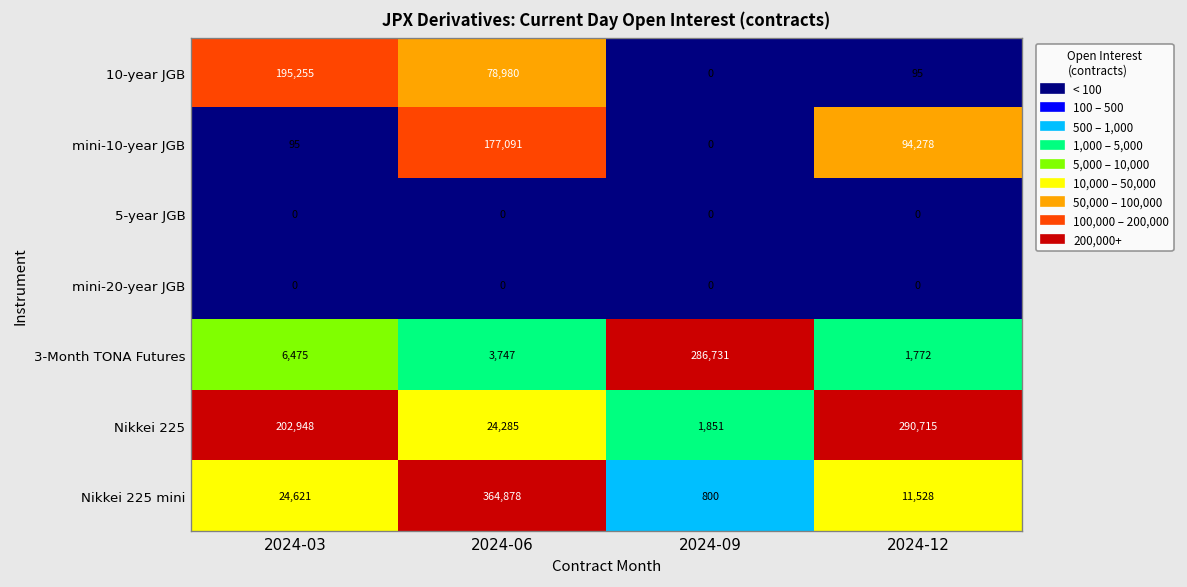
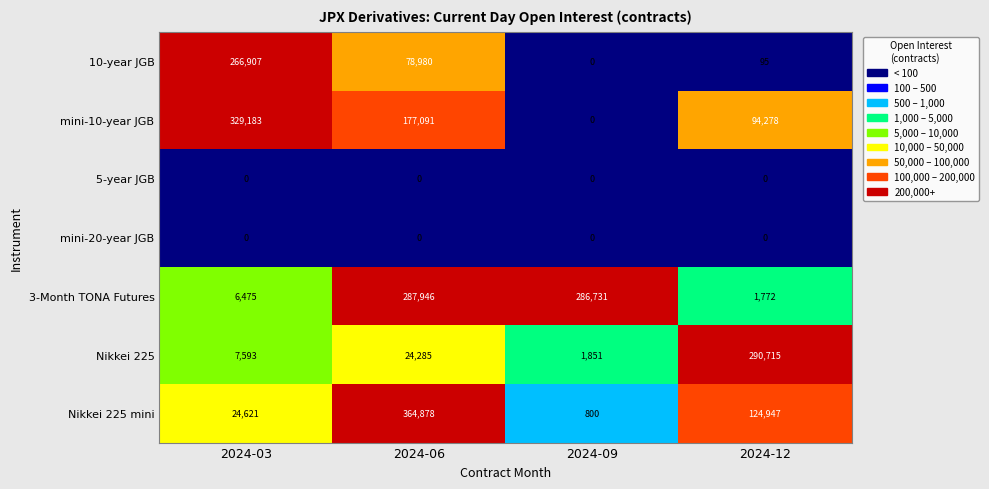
  {
    "10-year JGB": {
-     "2024-03": "195,255",
+     "2024-03": "266,907",
      "2024-06": "78,980",
      "2024-09": "0",
      "2024-12": "95"
    },
    "mini-10-year JGB": {
-     "2024-03": "95",
+     "2024-03": "329,183",
      "2024-06": "177,091",
      "2024-09": "0",
      "2024-12": "94,278"
    },
    "5-year JGB": {
      "2024-03": "0",
      "2024-06": "0",
      "2024-09": "0",
      "2024-12": "0"
    },
    "mini-20-year JGB": {
      "2024-03": "0",
      "2024-06": "0",
      "2024-09": "0",
      "2024-12": "0"
    },
    "3-Month TONA Futures": {
      "2024-03": "6,475",
-     "2024-06": "3,747",
+     "2024-06": "287,946",
      "2024-09": "286,731",
      "2024-12": "1,772"
    },
    "Nikkei 225": {
-     "2024-03": "202,948",
+     "2024-03": "7,593",
      "2024-06": "24,285",
      "2024-09": "1,851",
      "2024-12": "290,715"
    },
    "Nikkei 225 mini": {
      "2024-03": "24,621",
      "2024-06": "364,878",
      "2024-09": "800",
-     "2024-12": "11,528"
+     "2024-12": "124,947"
    }
  }
